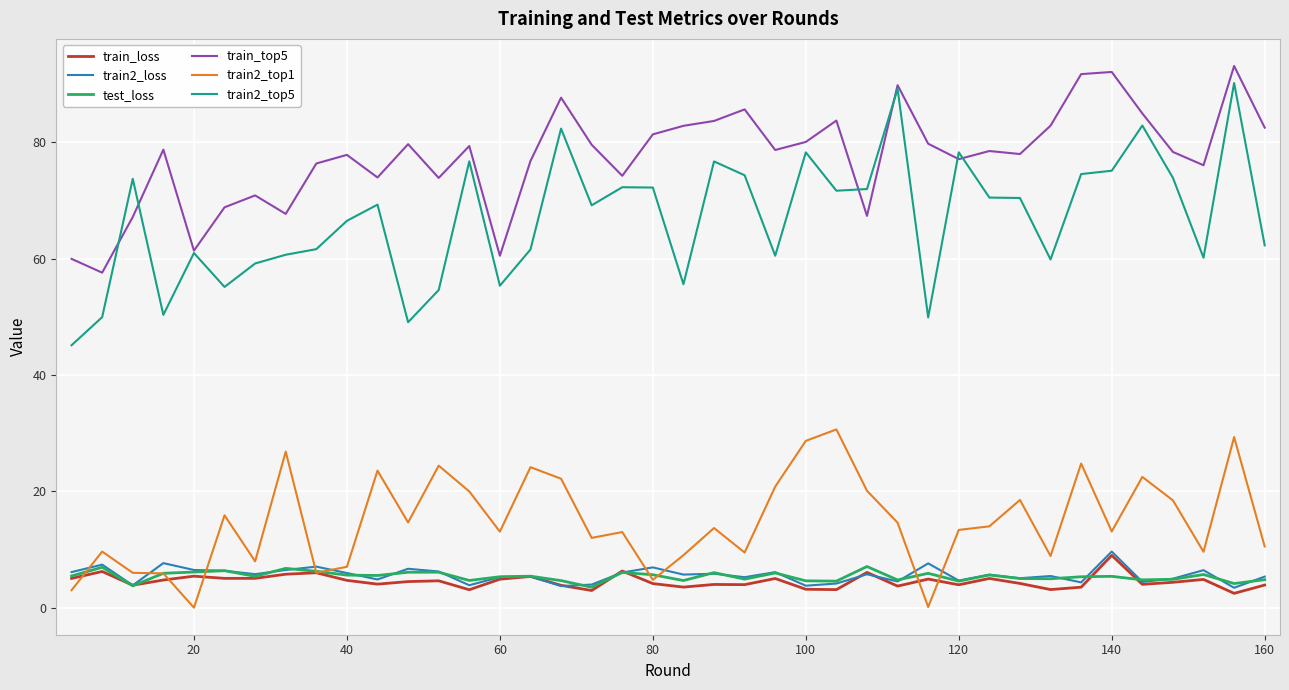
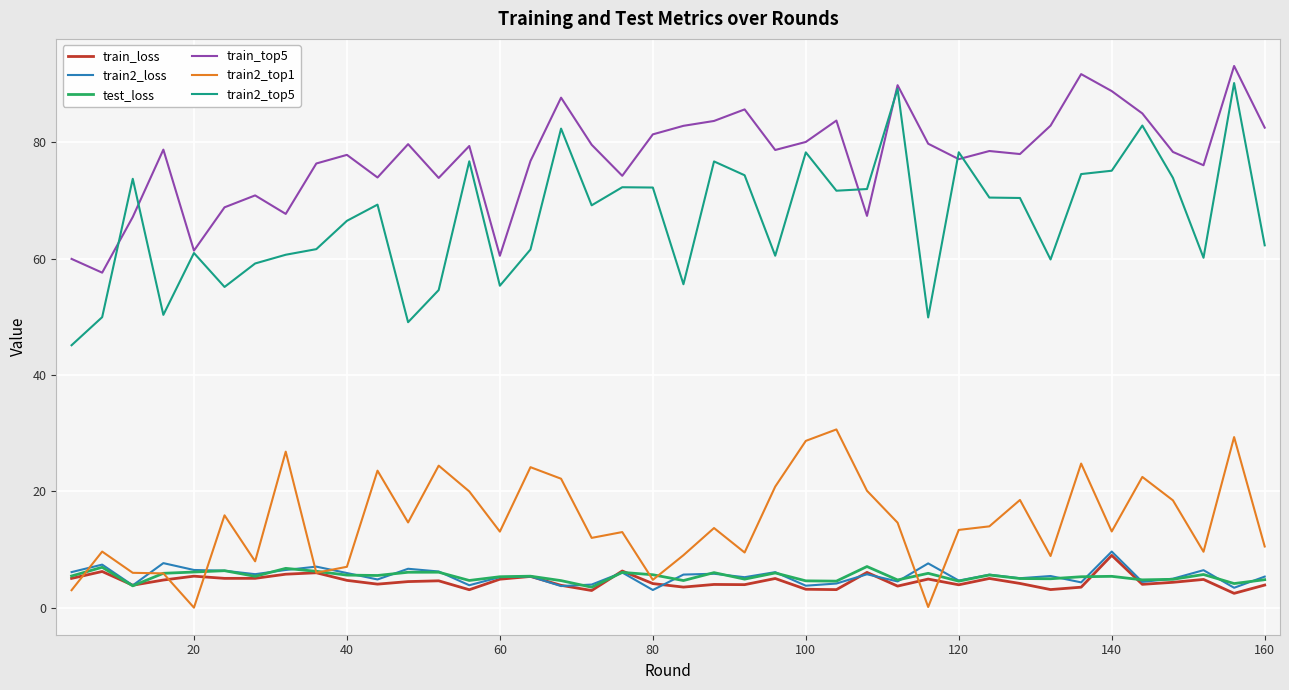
  {
    "train_loss": {
      "20": 5,
      "40": 5,
      "80": 4,
      "100": 3,
      "120": 4,
      "140": 9,
      "160": 4
    },
    "train2_loss": {
-     "80": 7,
+     "80": 3,
      "100": 4,
      "140": 10,
      "160": 5
    },
    "train_top5": {
      "40": 78,
      "60": 60,
      "80": 81,
      "100": 80,
      "120": 77,
-     "140": 92,
+     "140": 89,
      "160": 83
    },
    "train2_top1": {
      "20": 0,
      "40": 7,
      "60": 13,
      "80": 5,
      "100": 29,
      "120": 13,
      "140": 13,
      "160": 11
    }
  }
